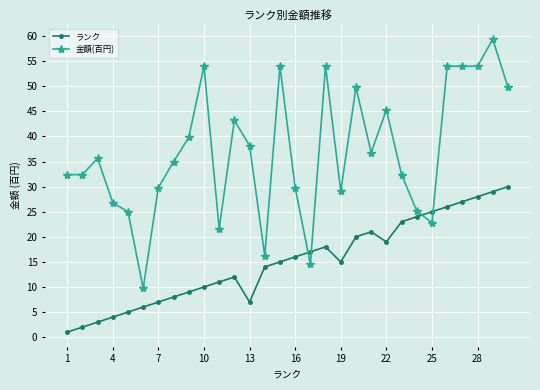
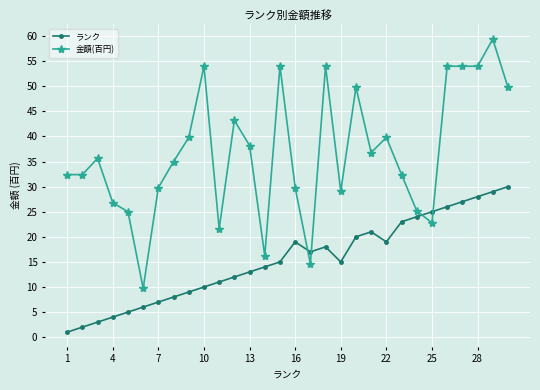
  {
    "ランク": {
      "1": 1,
      "4": 4,
      "7": 7,
      "10": 10,
-     "13": 7,
-     "16": 16,
+     "13": 13,
+     "16": 19,
      "19": 15,
      "22": 19,
      "25": 25,
      "28": 28
    },
    "金額(百円)": {
      "1": 32,
      "4": 27,
      "7": 30,
      "10": 54,
      "13": 38,
      "16": 30,
      "19": 29,
-     "22": 45,
+     "22": 40,
      "25": 23,
      "28": 54
    }
  }
